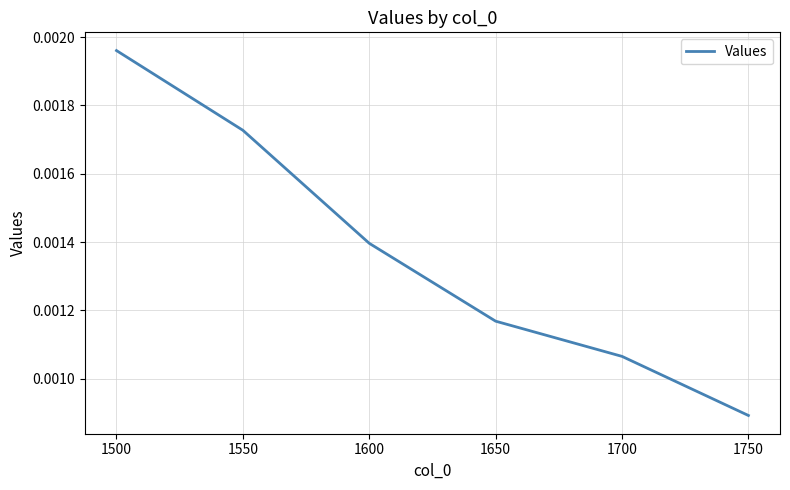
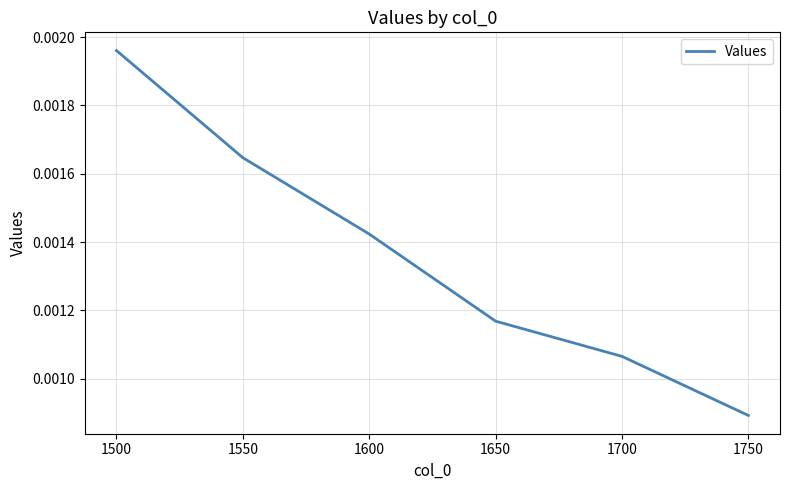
  {
    "1500": 0.00196,
-   "1550": 0.00173,
-   "1600": 0.00140,
+   "1550": 0.00165,
+   "1600": 0.00142,
    "1650": 0.00117,
    "1700": 0.00107,
    "1750": 0.00089
  }
